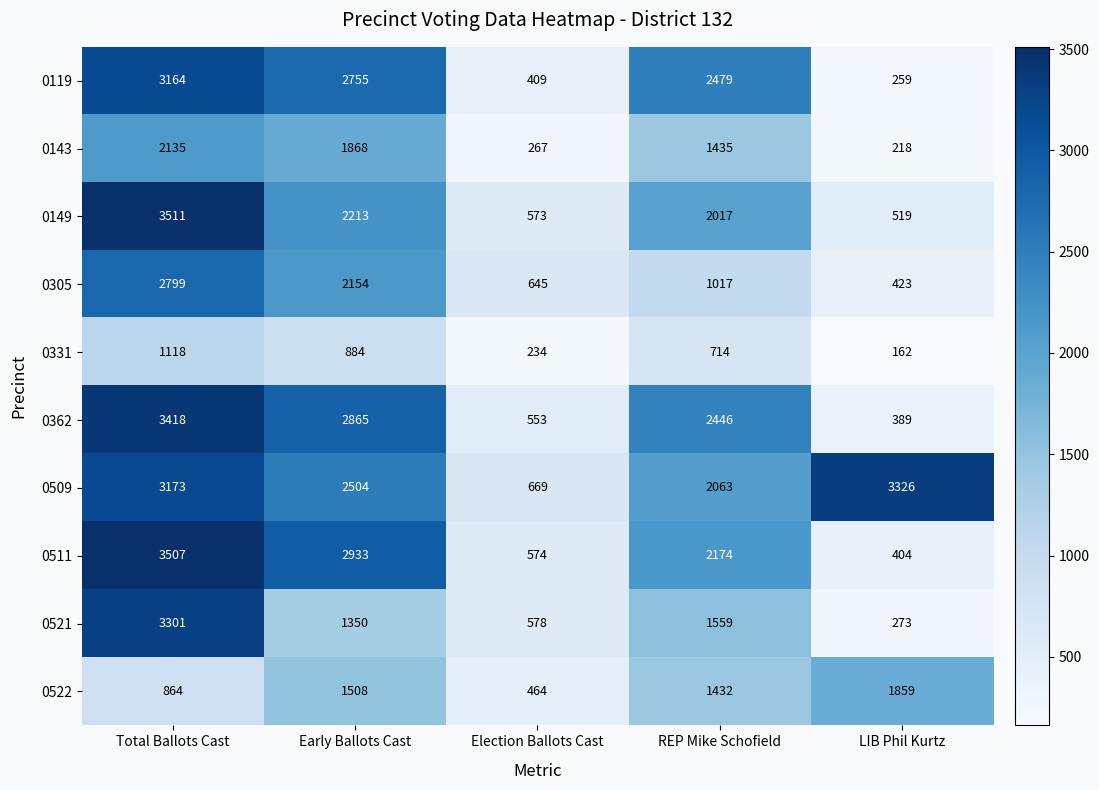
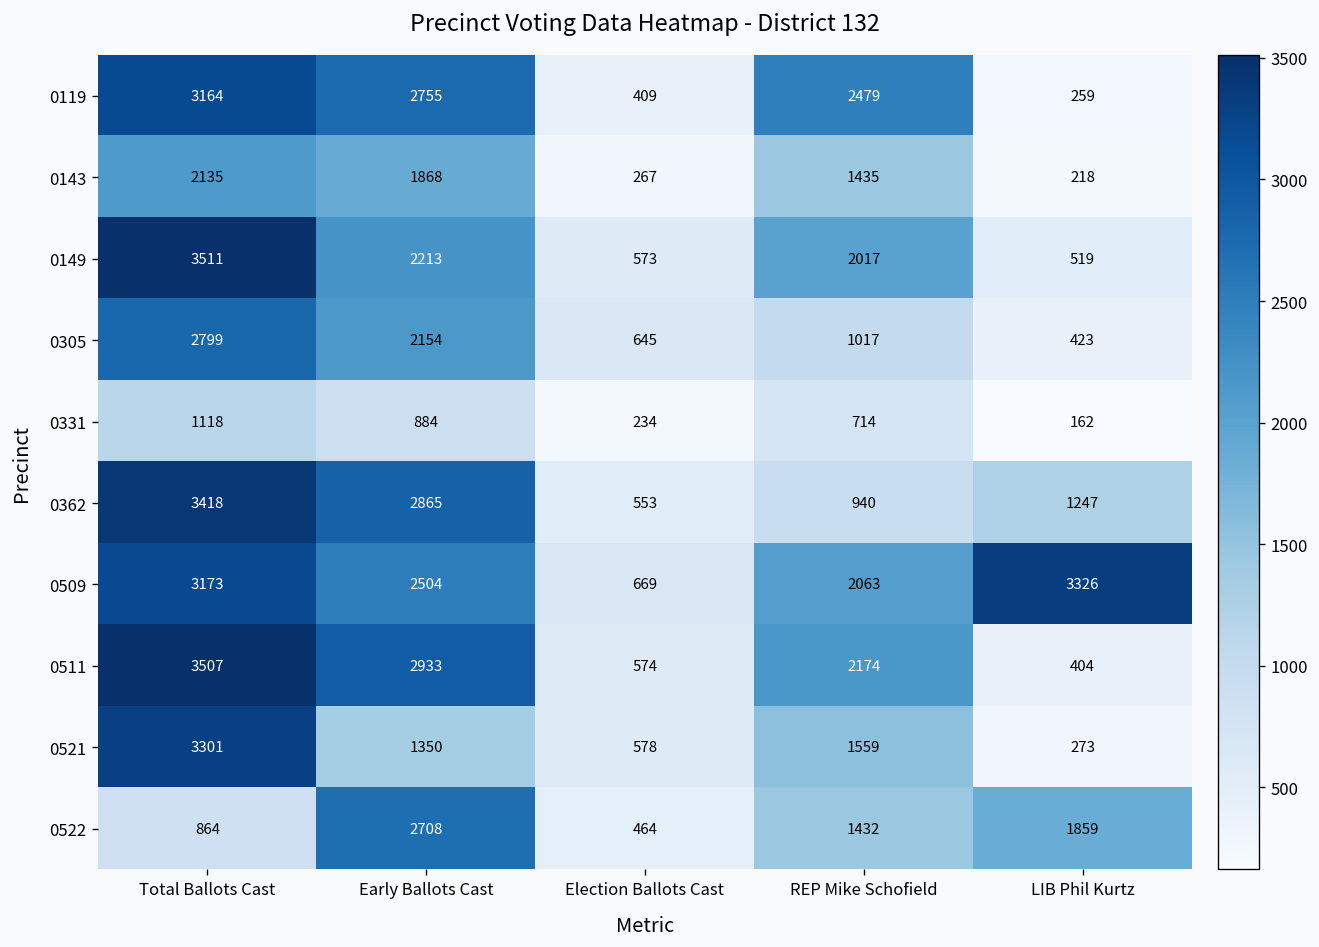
  {
    "0119": {
      "Total Ballots Cast": 3164,
      "Early Ballots Cast": 2755,
      "Election Ballots Cast": 409,
      "REP Mike Schofield": 2479,
      "LIB Phil Kurtz": 259
    },
    "0143": {
      "Total Ballots Cast": 2135,
      "Early Ballots Cast": 1868,
      "Election Ballots Cast": 267,
      "REP Mike Schofield": 1435,
      "LIB Phil Kurtz": 218
    },
    "0149": {
      "Total Ballots Cast": 3511,
      "Early Ballots Cast": 2213,
      "Election Ballots Cast": 573,
      "REP Mike Schofield": 2017,
      "LIB Phil Kurtz": 519
    },
    "0305": {
      "Total Ballots Cast": 2799,
      "Early Ballots Cast": 2154,
      "Election Ballots Cast": 645,
      "REP Mike Schofield": 1017,
      "LIB Phil Kurtz": 423
    },
    "0331": {
      "Total Ballots Cast": 1118,
      "Early Ballots Cast": 884,
      "Election Ballots Cast": 234,
      "REP Mike Schofield": 714,
      "LIB Phil Kurtz": 162
    },
    "0362": {
      "Total Ballots Cast": 3418,
      "Early Ballots Cast": 2865,
      "Election Ballots Cast": 553,
-     "REP Mike Schofield": 2446,
-     "LIB Phil Kurtz": 389
+     "REP Mike Schofield": 940,
+     "LIB Phil Kurtz": 1247
    },
    "0509": {
      "Total Ballots Cast": 3173,
      "Early Ballots Cast": 2504,
      "Election Ballots Cast": 669,
      "REP Mike Schofield": 2063,
      "LIB Phil Kurtz": 3326
    },
    "0511": {
      "Total Ballots Cast": 3507,
      "Early Ballots Cast": 2933,
      "Election Ballots Cast": 574,
      "REP Mike Schofield": 2174,
      "LIB Phil Kurtz": 404
    },
    "0521": {
      "Total Ballots Cast": 3301,
      "Early Ballots Cast": 1350,
      "Election Ballots Cast": 578,
      "REP Mike Schofield": 1559,
      "LIB Phil Kurtz": 273
    },
    "0522": {
      "Total Ballots Cast": 864,
-     "Early Ballots Cast": 1508,
+     "Early Ballots Cast": 2708,
      "Election Ballots Cast": 464,
      "REP Mike Schofield": 1432,
      "LIB Phil Kurtz": 1859
    }
  }
